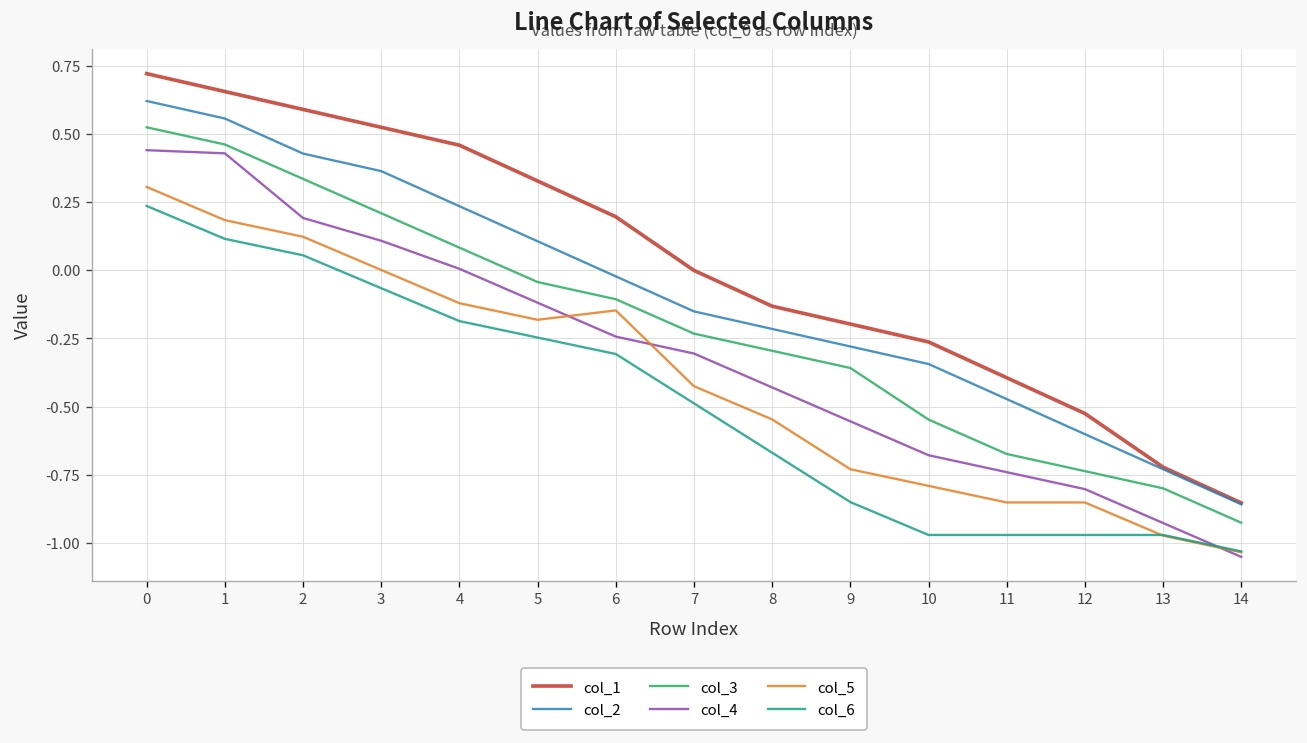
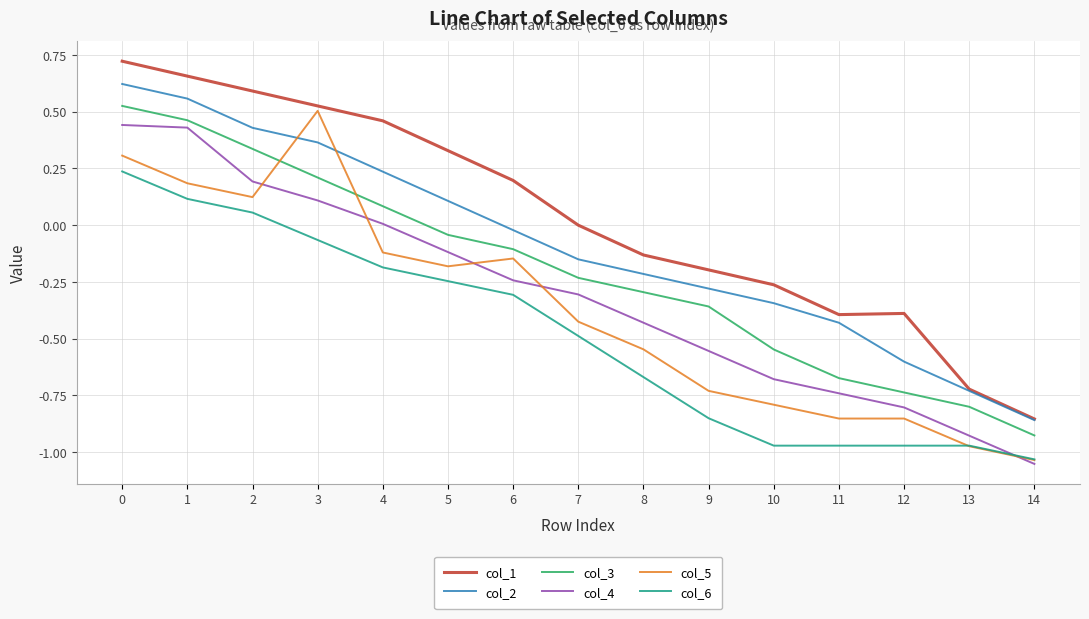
  {
    "col_1": {
      "0": 0.72,
      "1": 0.66,
      "2": 0.59,
      "3": 0.53,
      "4": 0.46,
      "5": 0.33,
      "6": 0.20,
      "7": 0.00,
      "8": -0.13,
      "9": -0.20,
      "10": -0.26,
      "11": -0.39,
-     "12": -0.53
+     "12": -0.39
    },
    "col_2": {
      "0": 0.62,
      "1": 0.56,
      "2": 0.43,
      "3": 0.36,
      "4": 0.24,
      "5": 0.11,
      "6": -0.02,
      "7": -0.15,
      "8": -0.21,
      "9": -0.28,
      "10": -0.34,
-     "11": -0.47,
+     "11": -0.43,
      "12": -0.60
    },
    "col_4": {
      "0": 0.44,
      "1": 0.43,
      "2": 0.19,
      "3": 0.11,
      "4": 0.01,
      "5": -0.12,
      "6": -0.24,
      "7": -0.31,
      "8": -0.43,
      "9": -0.55,
      "10": -0.68,
      "11": -0.74,
      "12": -0.80,
      "13": -0.93,
      "14": -1.05
    },
    "col_5": {
      "0": 0.31,
      "1": 0.18,
      "2": 0.12,
-     "3": 0.00,
+     "3": 0.50,
      "4": -0.12,
      "5": -0.18,
      "6": -0.15,
      "7": -0.43,
      "8": -0.55,
      "9": -0.73,
      "10": -0.79,
      "11": -0.85,
      "12": -0.85
    }
  }
